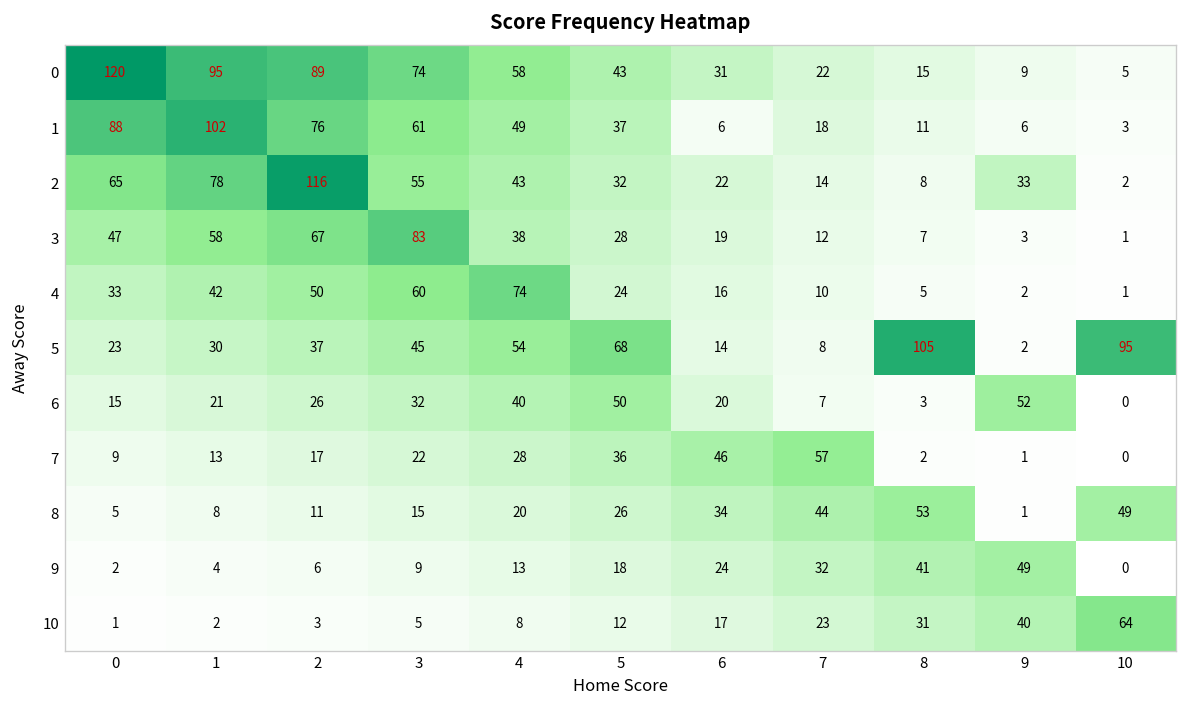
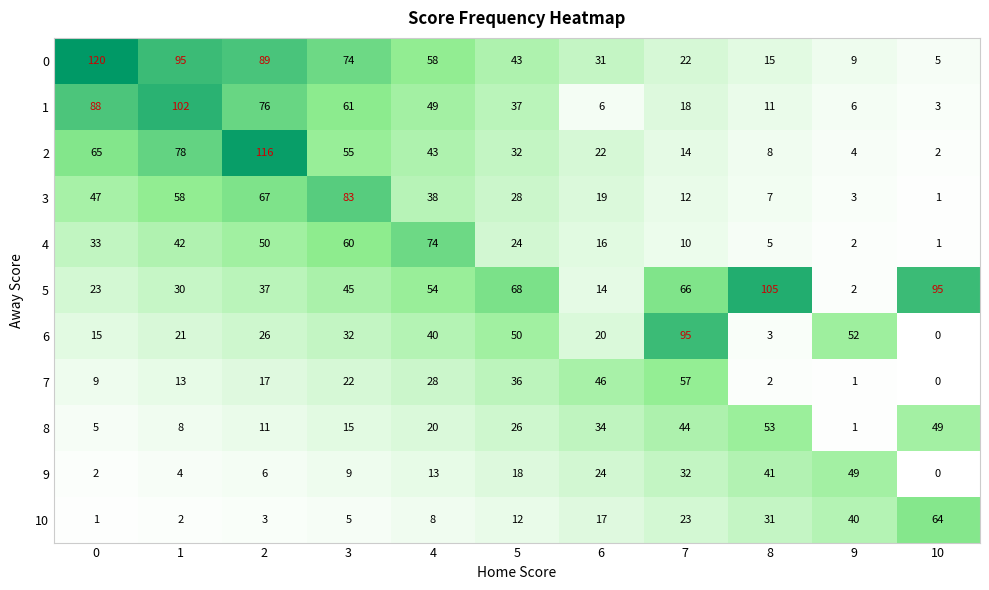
  {
    "0": {
      "0": 120,
      "1": 95,
      "2": 89,
      "3": 74,
      "4": 58,
      "5": 43,
      "6": 31,
      "7": 22,
      "8": 15,
      "9": 9,
      "10": 5
    },
    "1": {
      "0": 88,
      "1": 102,
      "2": 76,
      "3": 61,
      "4": 49,
      "5": 37,
      "6": 6,
      "7": 18,
      "8": 11,
      "9": 6,
      "10": 3
    },
    "2": {
      "0": 65,
      "1": 78,
      "2": 116,
      "3": 55,
      "4": 43,
      "5": 32,
      "6": 22,
      "7": 14,
      "8": 8,
-     "9": 33,
+     "9": 4,
      "10": 2
    },
    "3": {
      "0": 47,
      "1": 58,
      "2": 67,
      "3": 83,
      "4": 38,
      "5": 28,
      "6": 19,
      "7": 12,
      "8": 7,
      "9": 3,
      "10": 1
    },
    "4": {
      "0": 33,
      "1": 42,
      "2": 50,
      "3": 60,
      "4": 74,
      "5": 24,
      "6": 16,
      "7": 10,
      "8": 5,
      "9": 2,
      "10": 1
    },
    "5": {
      "0": 23,
      "1": 30,
      "2": 37,
      "3": 45,
      "4": 54,
      "5": 68,
      "6": 14,
-     "7": 8,
+     "7": 66,
      "8": 105,
      "9": 2,
      "10": 95
    },
    "6": {
      "0": 15,
      "1": 21,
      "2": 26,
      "3": 32,
      "4": 40,
      "5": 50,
      "6": 20,
-     "7": 7,
+     "7": 95,
      "8": 3,
      "9": 52,
      "10": 0
    },
    "7": {
      "0": 9,
      "1": 13,
      "2": 17,
      "3": 22,
      "4": 28,
      "5": 36,
      "6": 46,
      "7": 57,
      "8": 2,
      "9": 1,
      "10": 0
    },
    "8": {
      "0": 5,
      "1": 8,
      "2": 11,
      "3": 15,
      "4": 20,
      "5": 26,
      "6": 34,
      "7": 44,
      "8": 53,
      "9": 1,
      "10": 49
    },
    "9": {
      "0": 2,
      "1": 4,
      "2": 6,
      "3": 9,
      "4": 13,
      "5": 18,
      "6": 24,
      "7": 32,
      "8": 41,
      "9": 49,
      "10": 0
    },
    "10": {
      "0": 1,
      "1": 2,
      "2": 3,
      "3": 5,
      "4": 8,
      "5": 12,
      "6": 17,
      "7": 23,
      "8": 31,
      "9": 40,
      "10": 64
    }
  }
